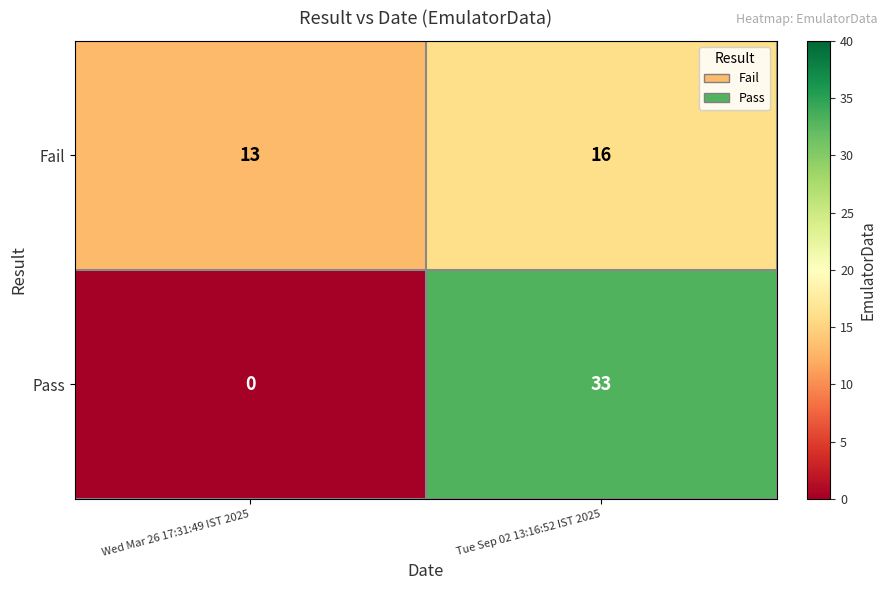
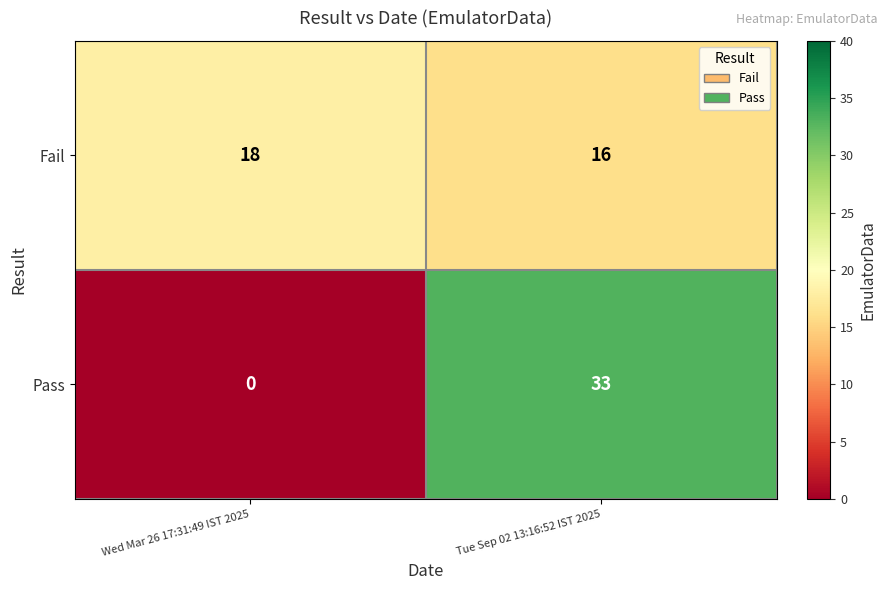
  {
    "Fail": {
-     "Wed Mar 26 17:31:49 IST 2025": 13,
+     "Wed Mar 26 17:31:49 IST 2025": 18,
      "Tue Sep 02 13:16:52 IST 2025": 16
    },
    "Pass": {
      "Wed Mar 26 17:31:49 IST 2025": 0,
      "Tue Sep 02 13:16:52 IST 2025": 33
    }
  }
